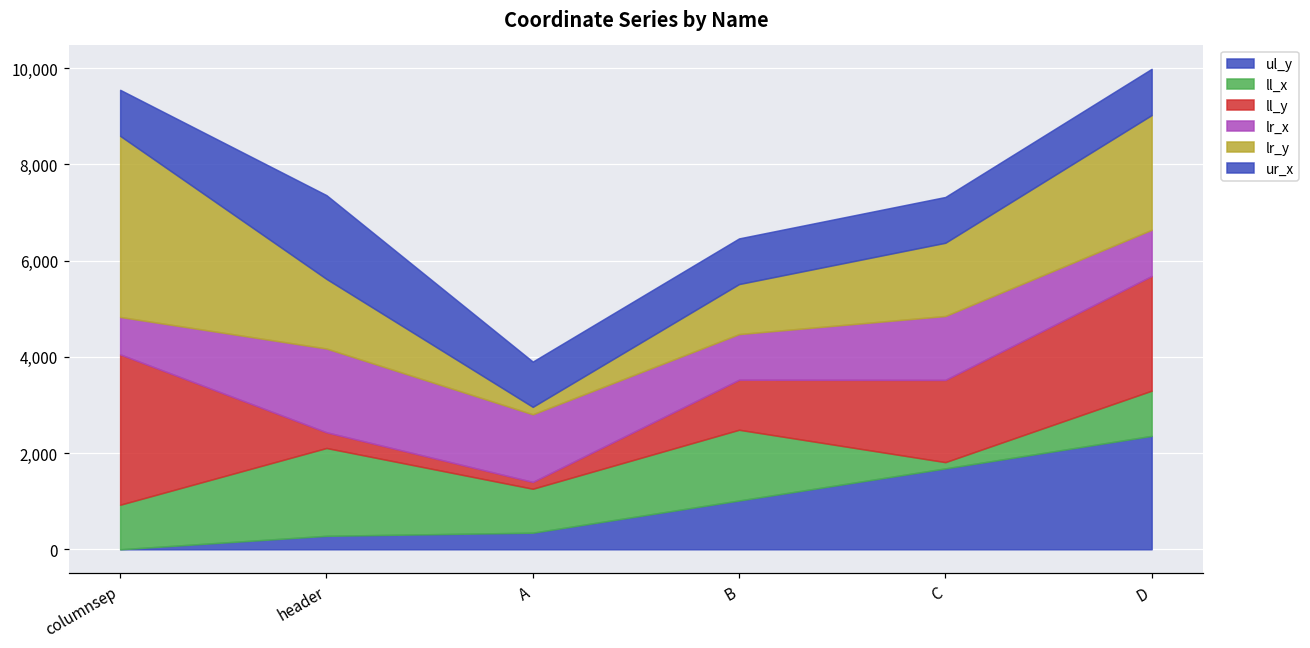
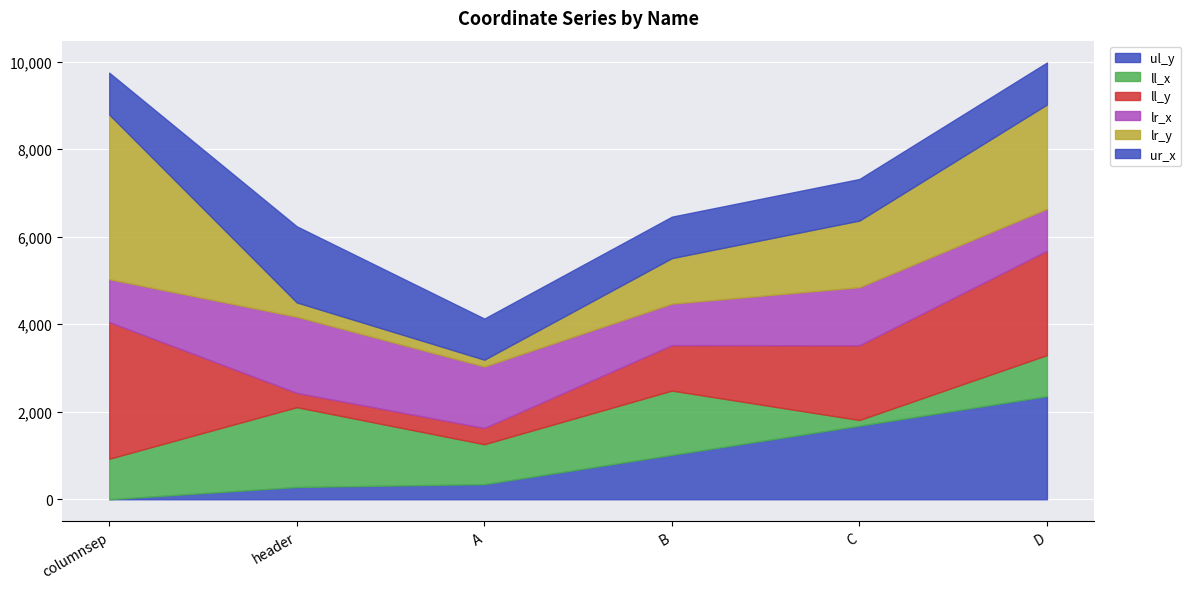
  {
    "ll_x": {
      "columnsep": "900",
      "header": "1,800",
      "A": "900",
      "B": "1,500",
      "C": "100",
      "D": "900"
    },
    "ll_y": {
      "columnsep": "3,100",
      "header": "300",
-     "A": "100",
+     "A": "400",
      "B": "1,000",
      "C": "1,700",
      "D": "2,400"
    },
    "lr_x": {
-     "columnsep": "800",
+     "columnsep": "1,000",
      "header": "1,700",
      "A": "1,400",
      "B": "900",
      "C": "1,300",
      "D": "1,000"
    },
    "lr_y": {
      "columnsep": "3,800",
-     "header": "1,400",
+     "header": "300",
      "A": "200",
      "B": "1,000",
      "C": "1,500",
      "D": "2,400"
    }
  }
